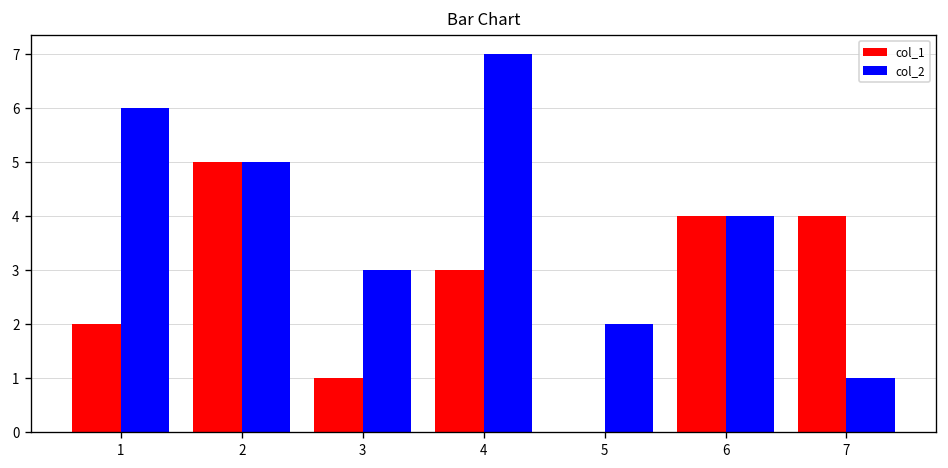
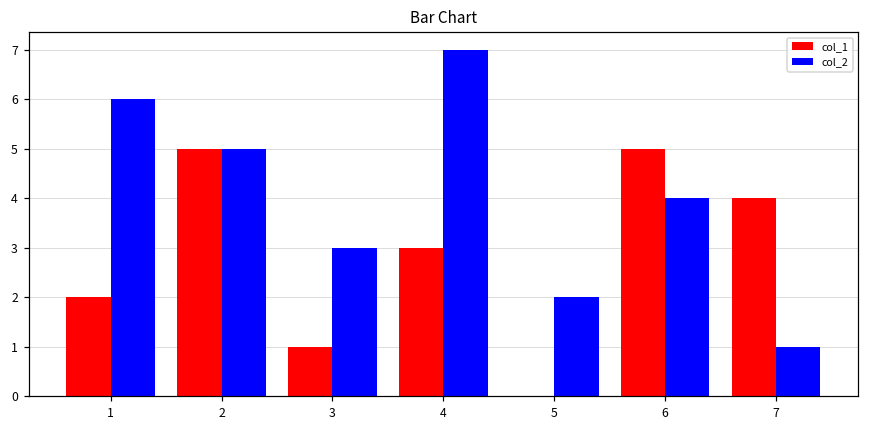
  {
    "col_1": {
      "1": 2,
      "2": 5,
      "3": 1,
      "4": 3,
      "5": 0,
-     "6": 4,
+     "6": 5,
      "7": 4
    },
    "col_2": {
      "1": 6,
      "2": 5,
      "3": 3,
      "4": 7,
      "5": 2,
      "6": 4,
      "7": 1
    }
  }
